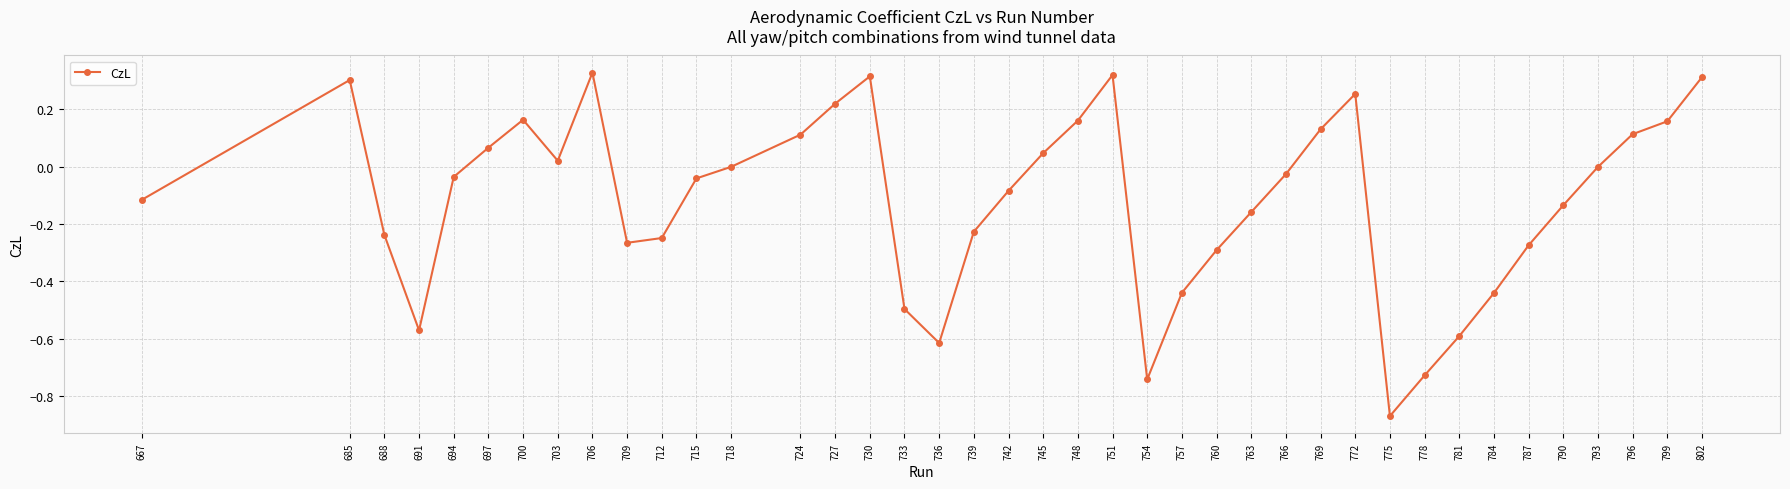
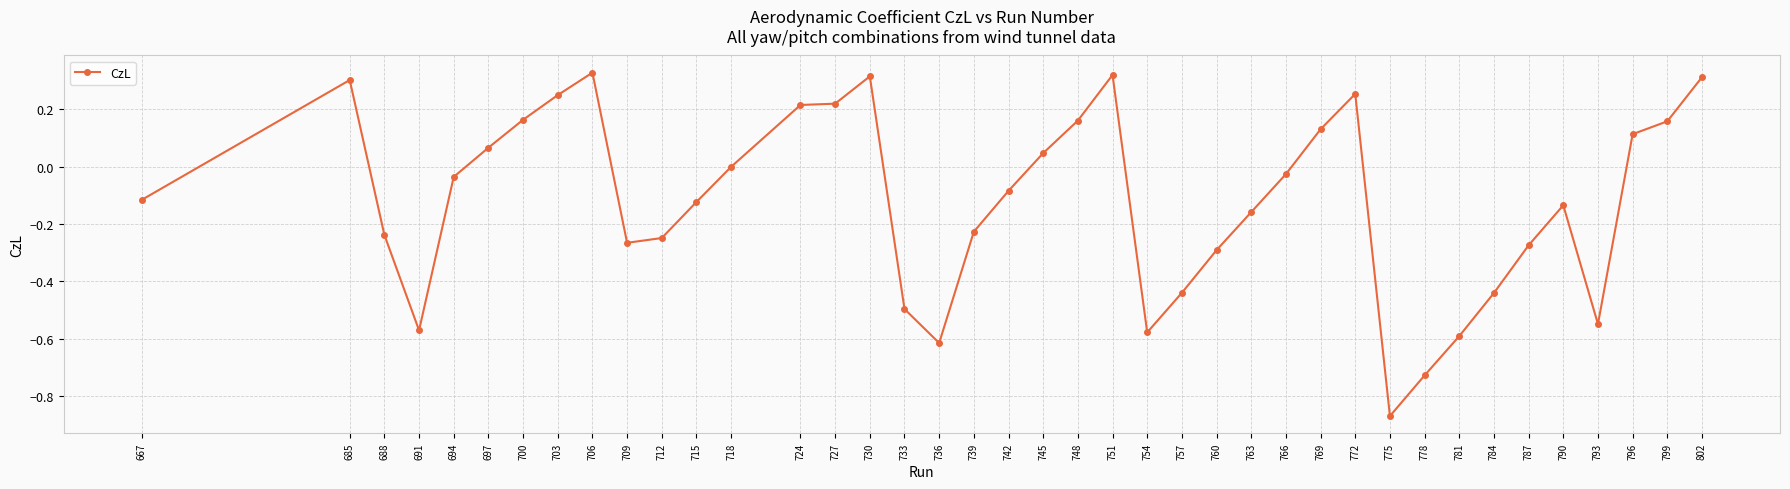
  {
    "667": -0.12,
    "685": 0.30,
    "688": -0.24,
    "691": -0.57,
    "694": -0.04,
    "697": 0.07,
    "700": 0.16,
-   "703": 0.02,
+   "703": 0.25,
    "706": 0.33,
    "709": -0.27,
    "712": -0.25,
-   "715": -0.04,
+   "715": -0.12,
    "718": 0.00,
-   "724": 0.11,
+   "724": 0.22,
    "727": 0.22,
    "730": 0.31,
    "733": -0.50,
    "736": -0.61,
    "739": -0.23,
    "742": -0.08,
    "745": 0.05,
    "748": 0.16,
    "751": 0.32,
-   "754": -0.74,
+   "754": -0.58,
    "757": -0.44,
    "760": -0.29,
    "763": -0.16,
    "766": -0.03,
    "769": 0.13,
    "772": 0.25,
    "775": -0.87,
    "778": -0.73,
    "781": -0.59,
    "784": -0.44,
    "787": -0.27,
    "790": -0.13,
-   "793": 0.00,
+   "793": -0.55,
    "796": 0.11,
    "799": 0.16,
    "802": 0.31
  }
